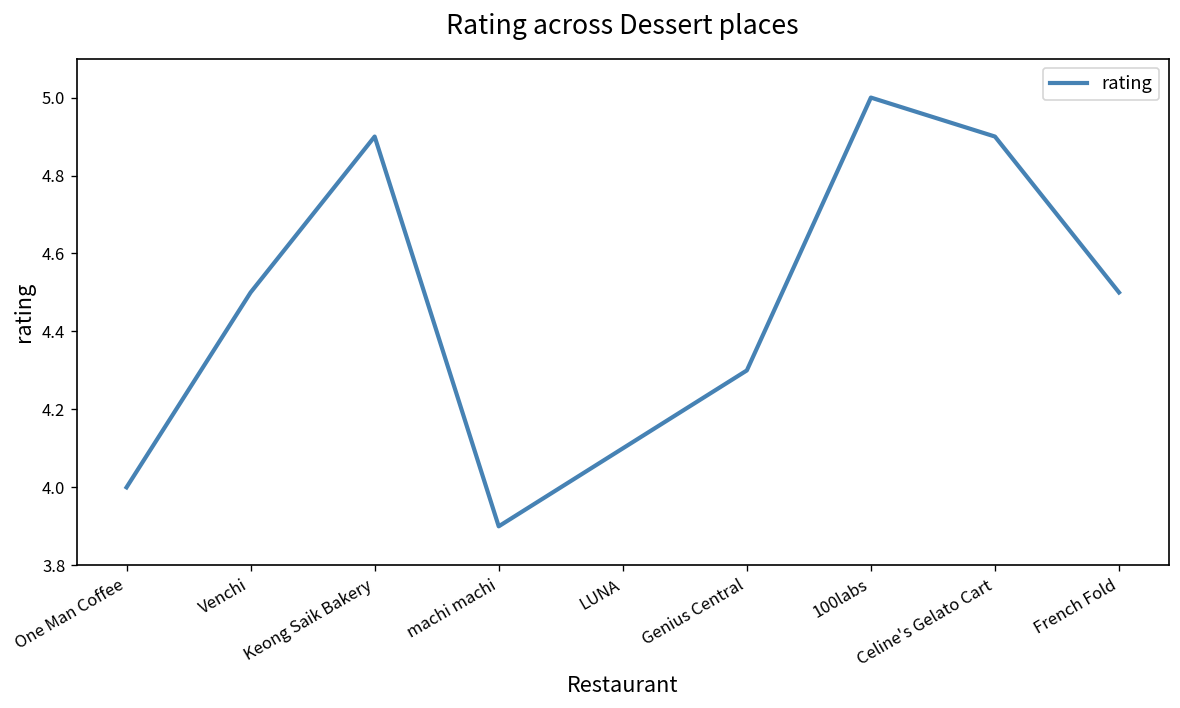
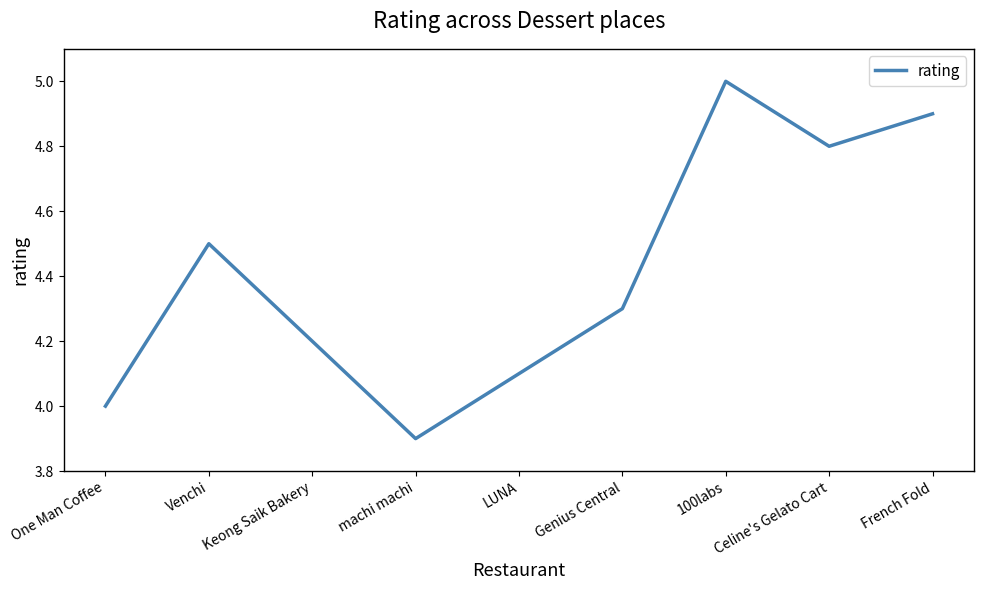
  {
    "One Man Coffee": 4.0,
    "Venchi": 4.5,
-   "Keong Saik Bakery": 4.9,
+   "Keong Saik Bakery": 4.2,
    "machi machi": 3.9,
    "LUNA": 4.1,
    "Genius Central": 4.3,
    "100labs": 5.0,
-   "Celine's Gelato Cart": 4.9,
-   "French Fold": 4.5
+   "Celine's Gelato Cart": 4.8,
+   "French Fold": 4.9
  }
